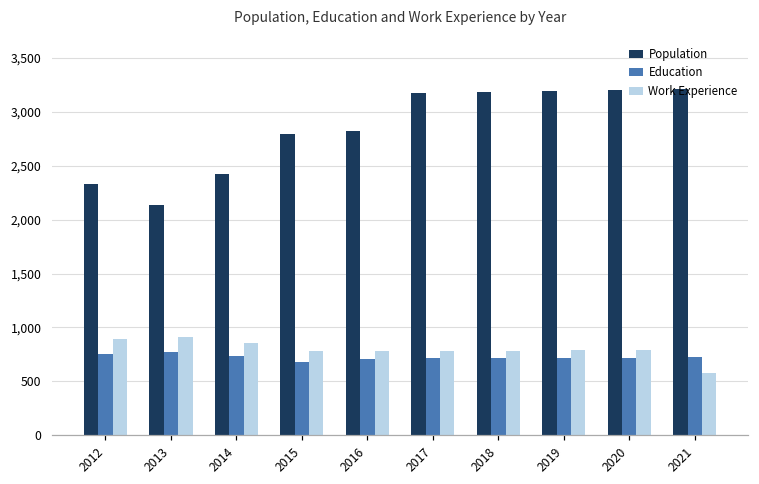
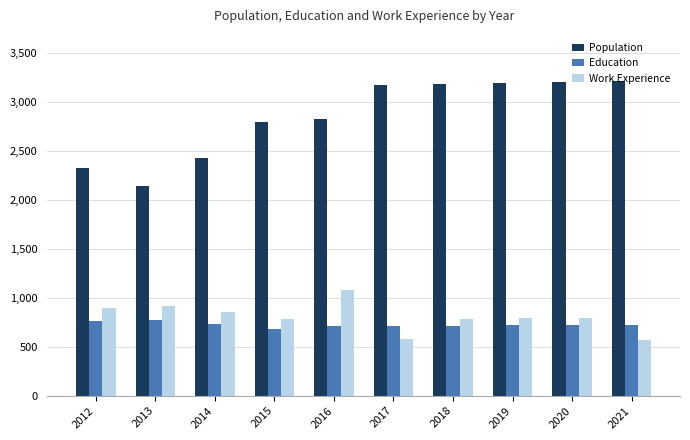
  {
    "Population": {
      "2012": "2,300",
      "2013": "2,100",
      "2014": "2,400",
      "2015": "2,800",
      "2016": "2,800",
      "2017": "3,200",
      "2018": "3,200",
      "2019": "3,200",
      "2020": "3,200",
      "2021": "3,200"
    },
    "Education": {
      "2012": "800",
      "2013": "800",
      "2014": "700",
      "2015": "700",
      "2016": "700",
      "2017": "700",
      "2018": "700",
      "2019": "700",
      "2020": "700",
      "2021": "700"
    },
    "Work Experience": {
      "2012": "900",
      "2013": "900",
      "2014": "900",
      "2015": "800",
-     "2016": "800",
-     "2017": "800",
+     "2016": "1,100",
+     "2017": "600",
      "2018": "800",
      "2019": "800",
      "2020": "800",
      "2021": "600"
    }
  }
